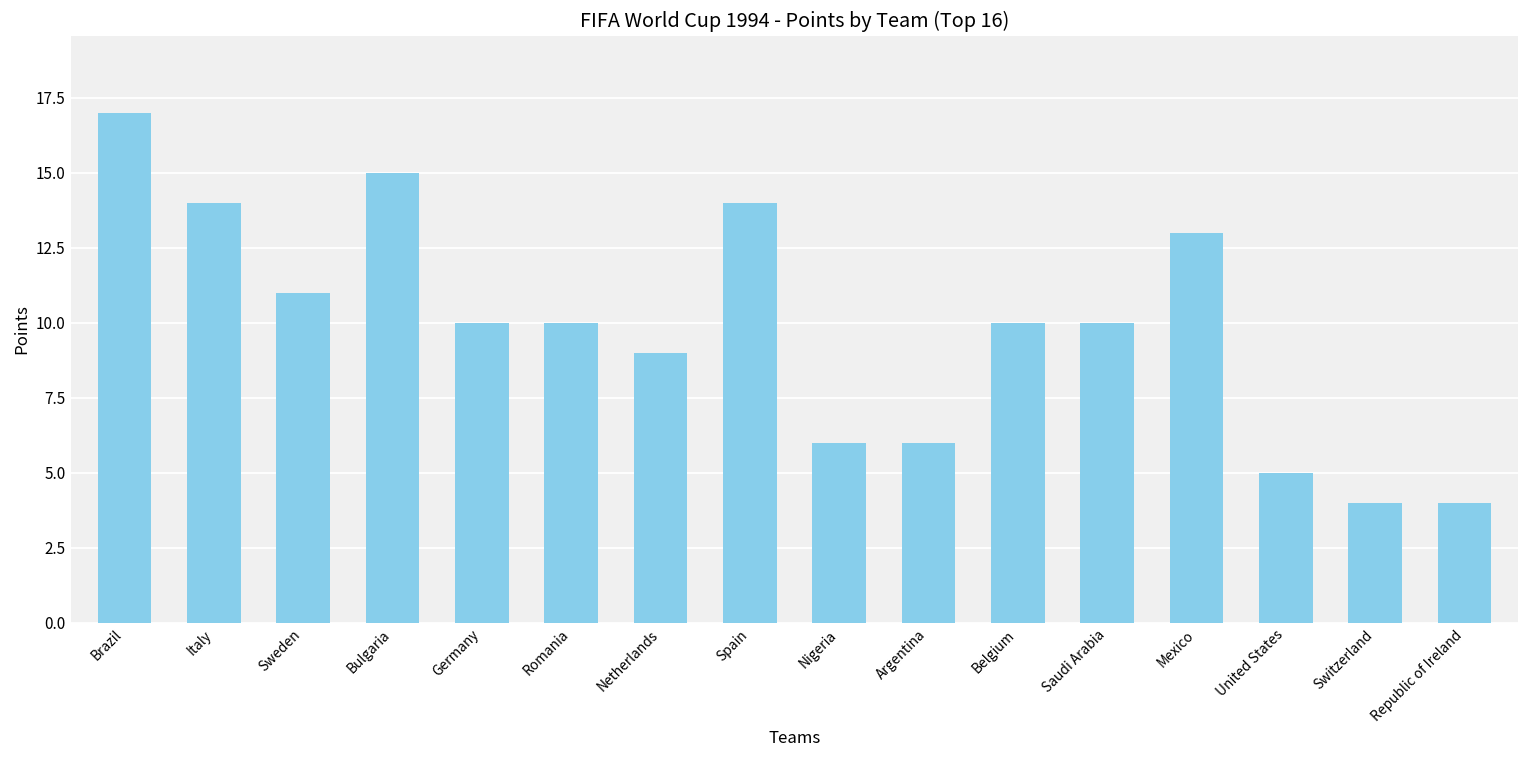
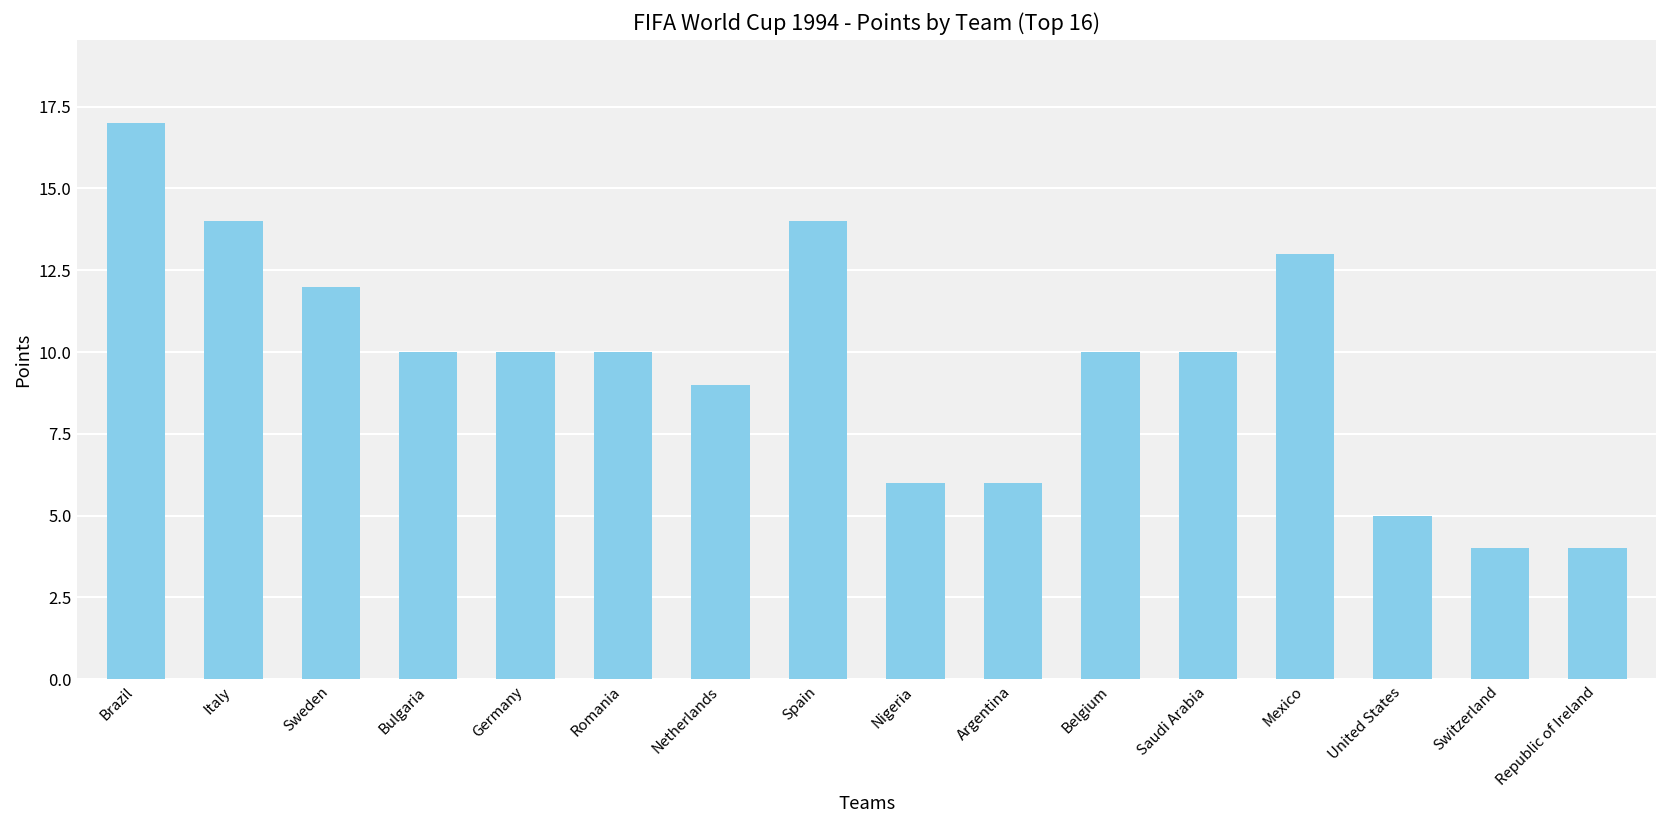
  {
    "Brazil": 17,
    "Italy": 14,
-   "Sweden": 11,
-   "Bulgaria": 15,
+   "Sweden": 12,
+   "Bulgaria": 10,
    "Germany": 10,
    "Romania": 10,
    "Netherlands": 9,
    "Spain": 14,
    "Nigeria": 6,
    "Argentina": 6,
    "Belgium": 10,
    "Saudi Arabia": 10,
    "Mexico": 13,
    "United States": 5,
    "Switzerland": 4,
    "Republic of Ireland": 4
  }
